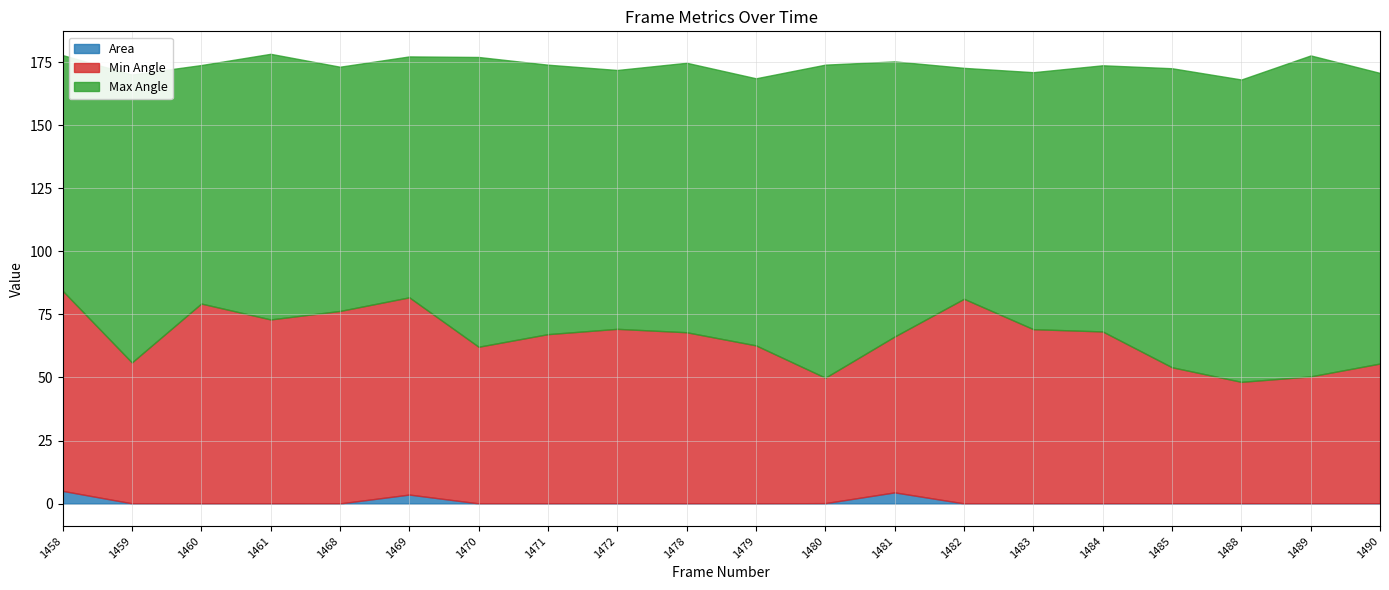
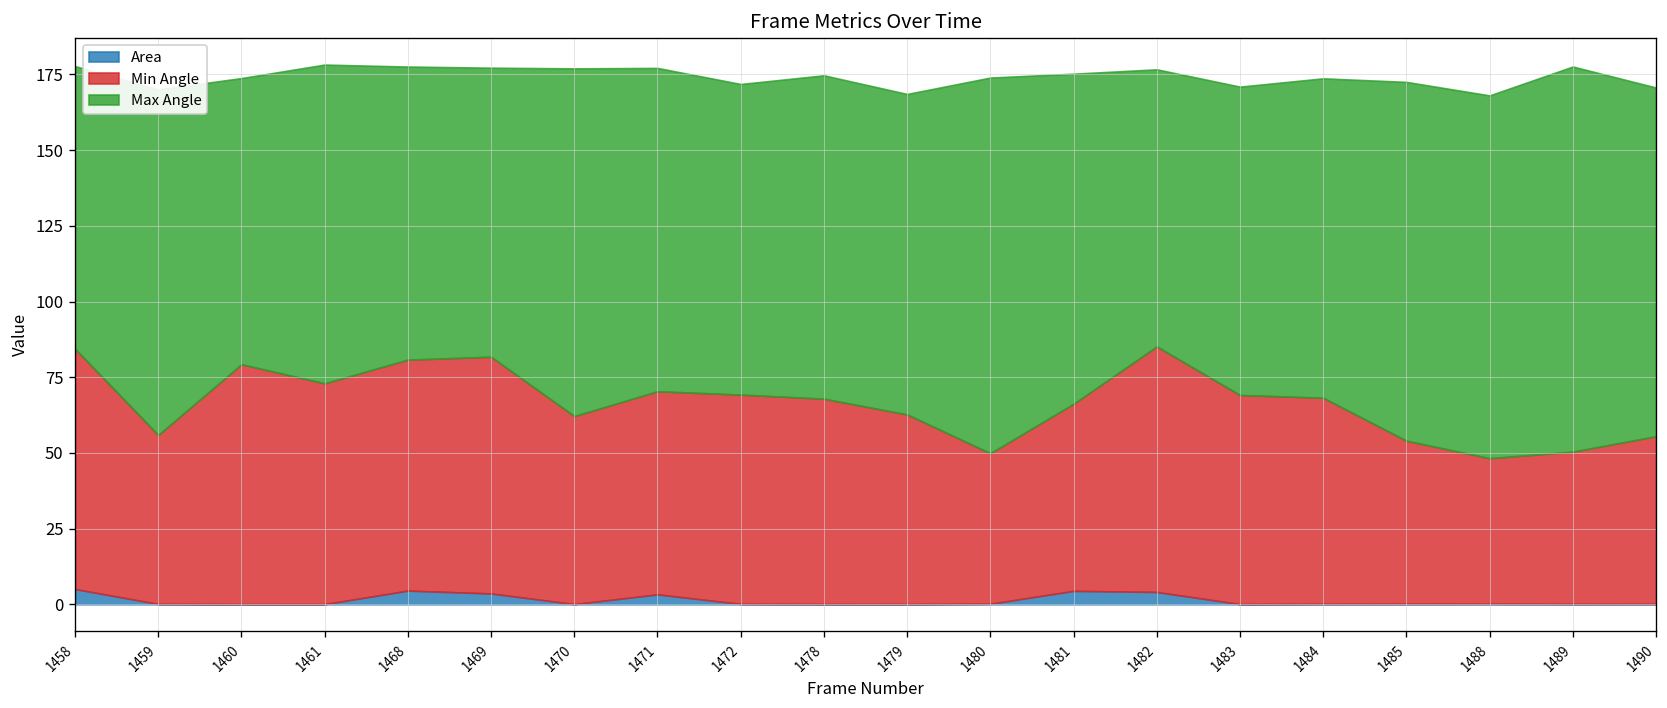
  {
    "Area": {
      "1458": 5,
-     "1468": 0,
+     "1468": 5,
      "1469": 4,
-     "1471": 0,
+     "1471": 3,
      "1481": 4,
-     "1482": 0
+     "1482": 4
    },
    "Min Angle": {
      "1458": 79,
      "1459": 56,
      "1460": 79,
      "1461": 73,
      "1468": 76,
      "1469": 78,
      "1470": 62,
      "1471": 67,
      "1472": 69,
      "1478": 68,
      "1479": 63,
      "1480": 50,
      "1481": 62,
      "1482": 81,
      "1483": 69,
      "1484": 68,
      "1485": 54,
      "1488": 48,
      "1489": 50,
      "1490": 55
    },
    "Max Angle": {
      "1458": 93,
      "1460": 95,
      "1461": 105,
      "1468": 97,
      "1469": 95,
      "1470": 115,
      "1471": 107,
      "1472": 103,
      "1478": 107,
      "1479": 106,
      "1480": 124,
      "1481": 109,
      "1482": 92,
      "1483": 102,
      "1484": 105,
      "1485": 119,
      "1488": 120,
      "1489": 127,
      "1490": 115
    }
  }
